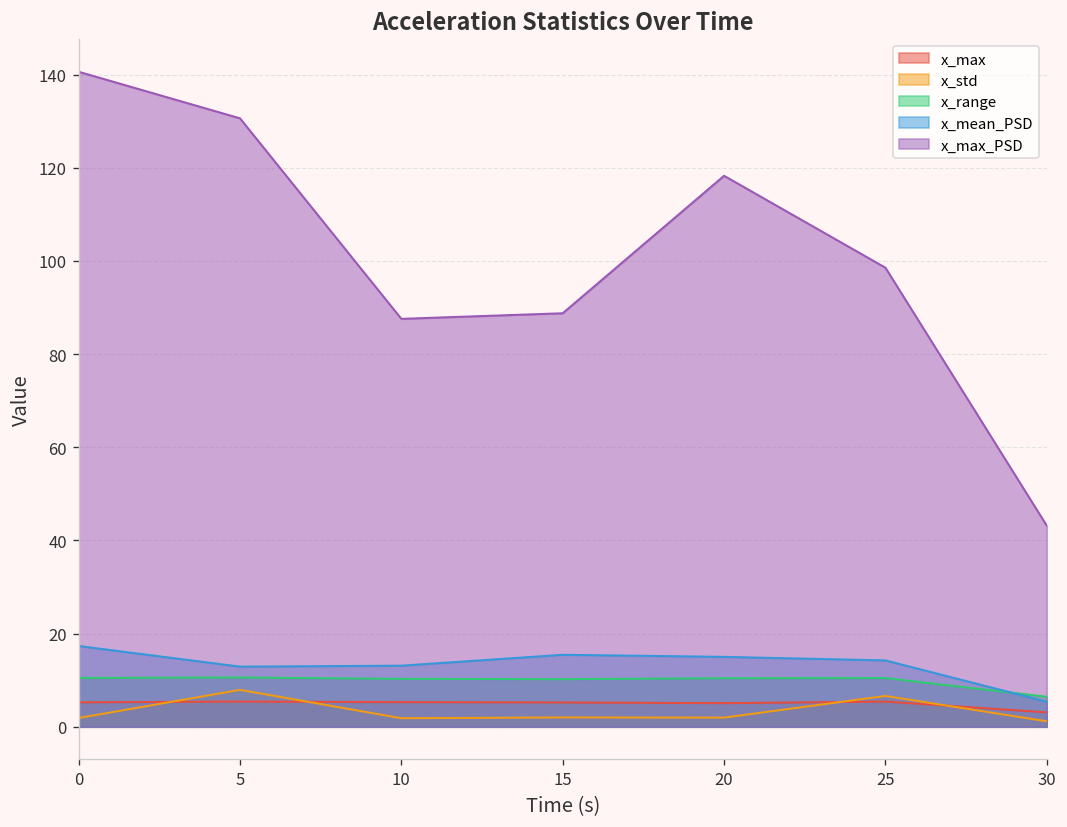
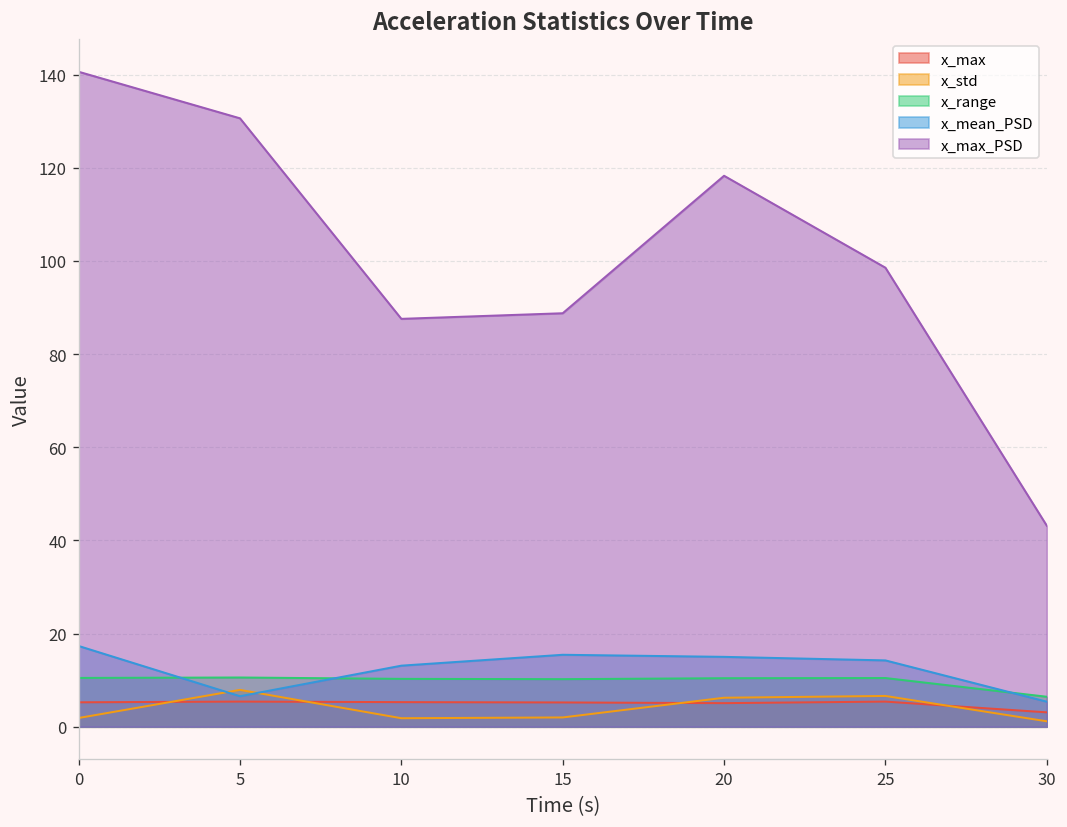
  {
    "x_max": {
      "0": 5,
      "5": 5,
      "10": 5,
      "15": 5,
      "20": 5,
      "25": 5,
      "30": 3
    },
    "x_std": {
      "0": 2,
      "5": 8,
      "10": 2,
      "15": 2,
-     "20": 2,
+     "20": 6,
      "25": 7,
      "30": 1
    },
    "x_range": {
      "0": 10,
      "5": 11,
      "10": 10,
      "15": 10,
      "20": 10,
      "25": 10,
      "30": 6
    },
    "x_mean_PSD": {
      "0": 17,
-     "5": 13,
+     "5": 7,
      "10": 13,
      "15": 15,
      "20": 15,
      "25": 14,
      "30": 5
    },
    "x_max_PSD": {
      "0": 141,
      "5": 131,
      "10": 88,
      "15": 89,
      "20": 118,
      "25": 99,
      "30": 43
    }
  }
